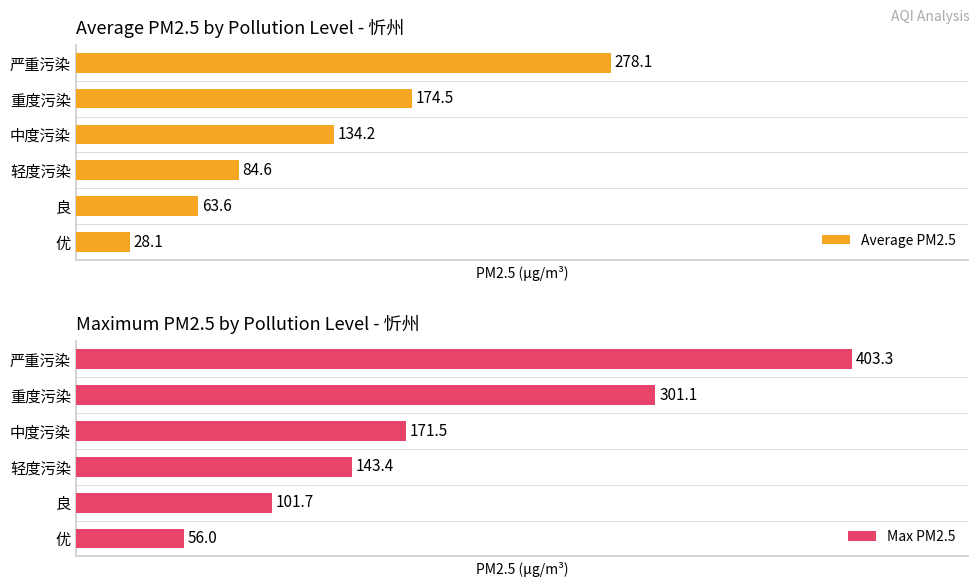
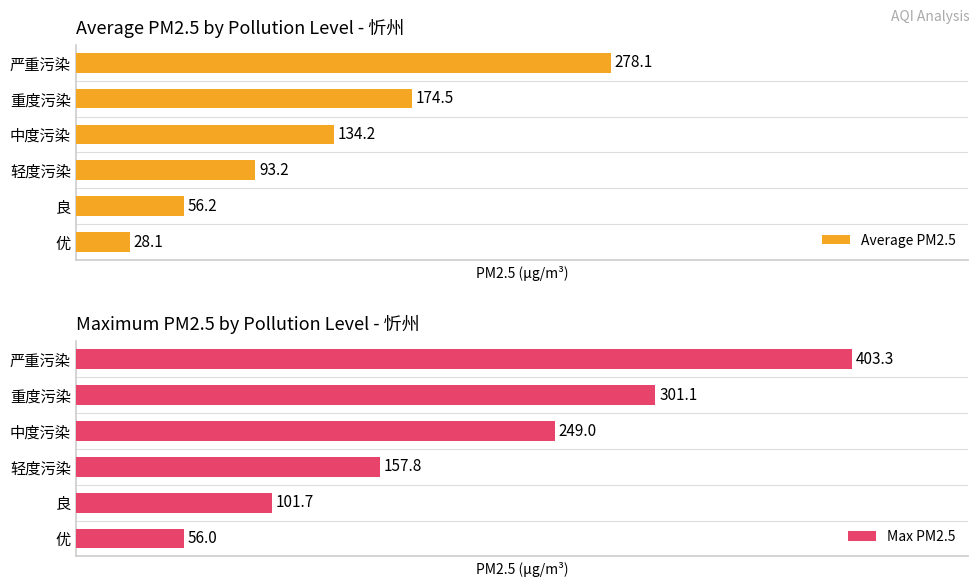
  {
    "Average PM2.5 by Pollution Level - 忻州": {
      "严重污染": 278.1,
      "重度污染": 174.5,
      "中度污染": 134.2,
-     "轻度污染": 84.6,
-     "良": 63.6,
+     "轻度污染": 93.2,
+     "良": 56.2,
      "优": 28.1
    },
    "Maximum PM2.5 by Pollution Level - 忻州": {
      "严重污染": 403.3,
      "重度污染": 301.1,
-     "中度污染": 171.5,
-     "轻度污染": 143.4,
+     "中度污染": 249.0,
+     "轻度污染": 157.8,
      "良": 101.7,
      "优": 56.0
    }
  }
